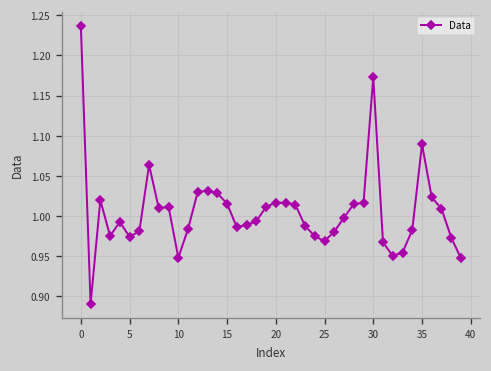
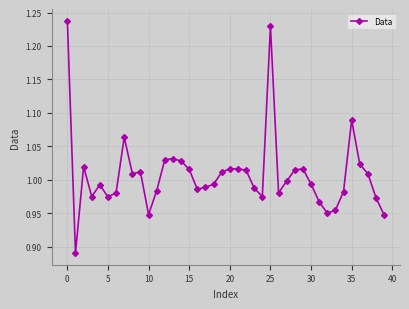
  {
    "0": 1.24,
    "5": 0.97,
    "10": 0.95,
    "15": 1.02,
    "20": 1.02,
-   "25": 0.97,
-   "30": 1.17,
+   "25": 1.23,
+   "30": 0.99,
    "35": 1.09
  }
